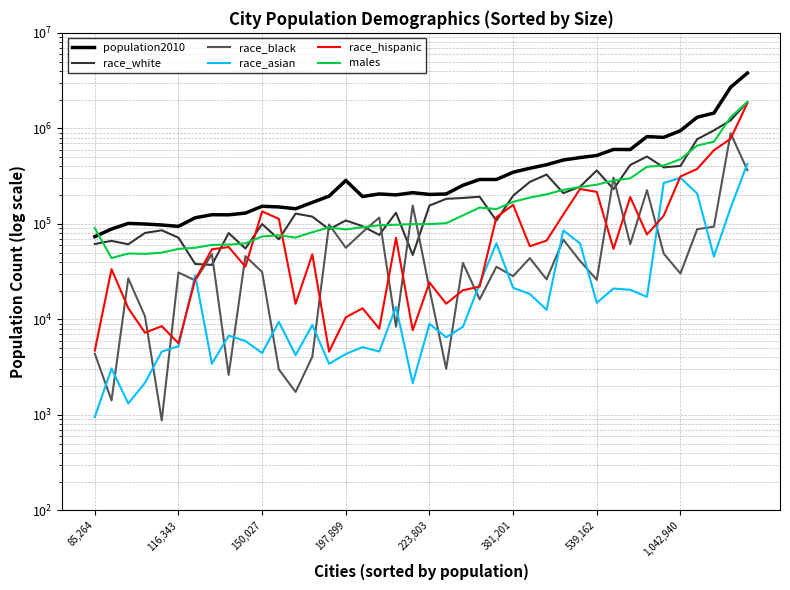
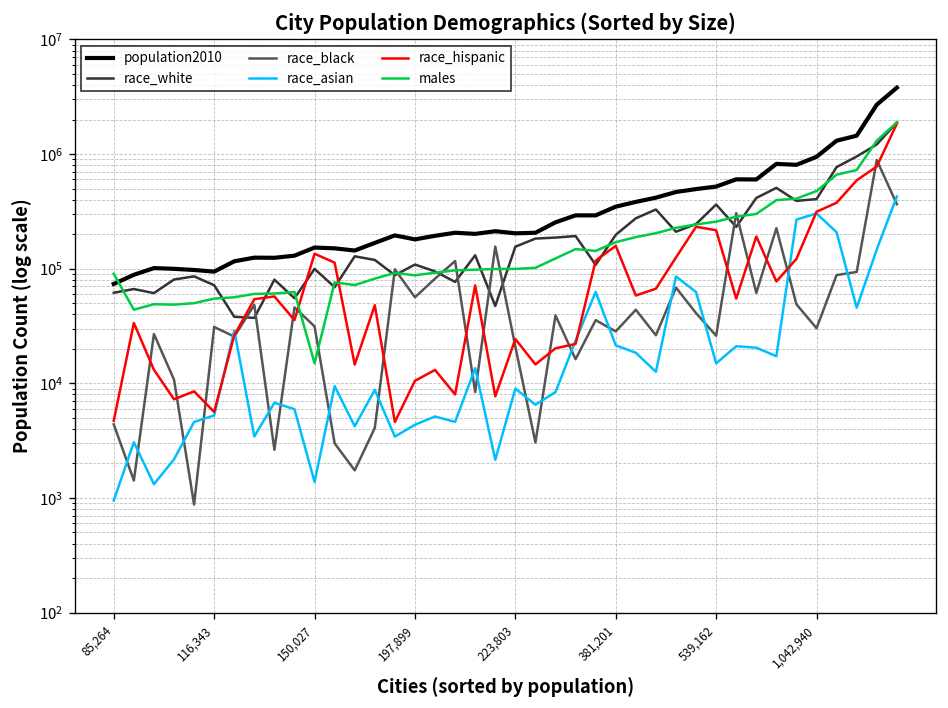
  {
    "population2010": {
      "85,264": 70000,
      "116,343": 90000,
      "150,027": 150000,
-     "197,899": 280000,
+     "197,899": 180000,
      "223,803": 200000,
      "381,201": 350000,
      "539,162": 500000,
      "1,042,940": 900000
    },
    "race_asian": {
      "85,264": 1000,
      "116,343": 5000,
-     "150,027": 4000,
+     "150,027": 1400,
      "197,899": 4000,
      "223,803": 9000,
      "381,201": 21000,
      "539,162": 15000
    },
    "race_hispanic": {
      "85,264": 5000,
      "116,343": 6000,
      "150,027": 140000,
      "197,899": 11000,
      "223,803": 24000,
      "381,201": 160000,
      "539,162": 220000
    },
    "males": {
      "85,264": 90000,
      "116,343": 50000,
-     "150,027": 70000,
+     "150,027": 15000,
      "197,899": 90000,
      "223,803": 100000,
      "381,201": 170000,
      "539,162": 260000,
      "1,042,940": 500000
    }
  }
